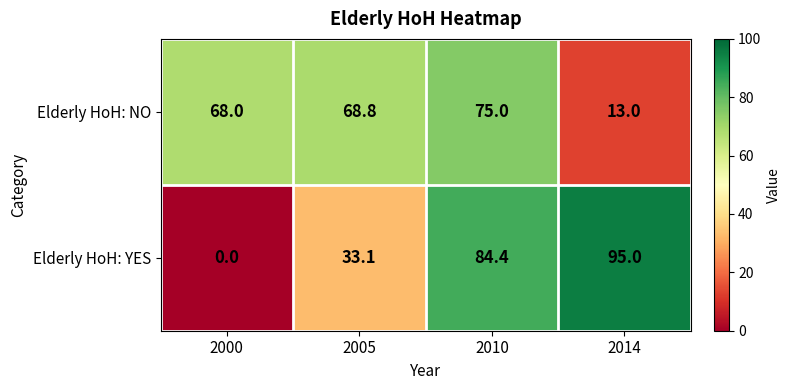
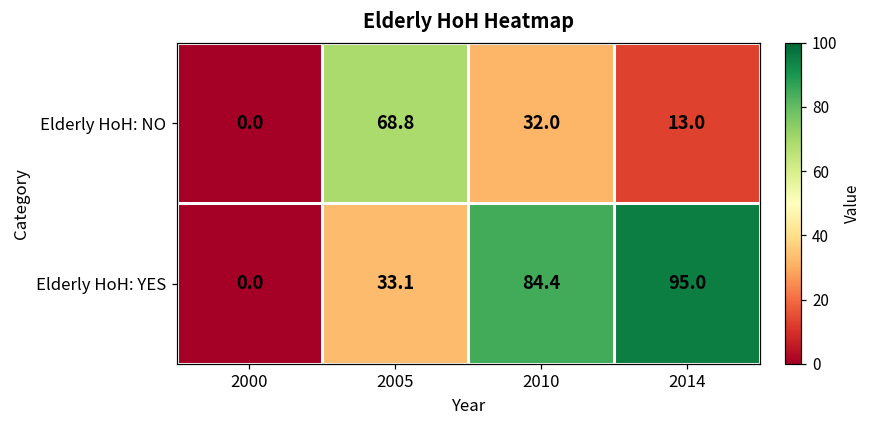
  {
    "Elderly HoH: NO": {
-     "2000": 68.0,
+     "2000": 0.0,
      "2005": 68.8,
-     "2010": 75.0,
+     "2010": 32.0,
      "2014": 13.0
    },
    "Elderly HoH: YES": {
      "2000": 0.0,
      "2005": 33.1,
      "2010": 84.4,
      "2014": 95.0
    }
  }
